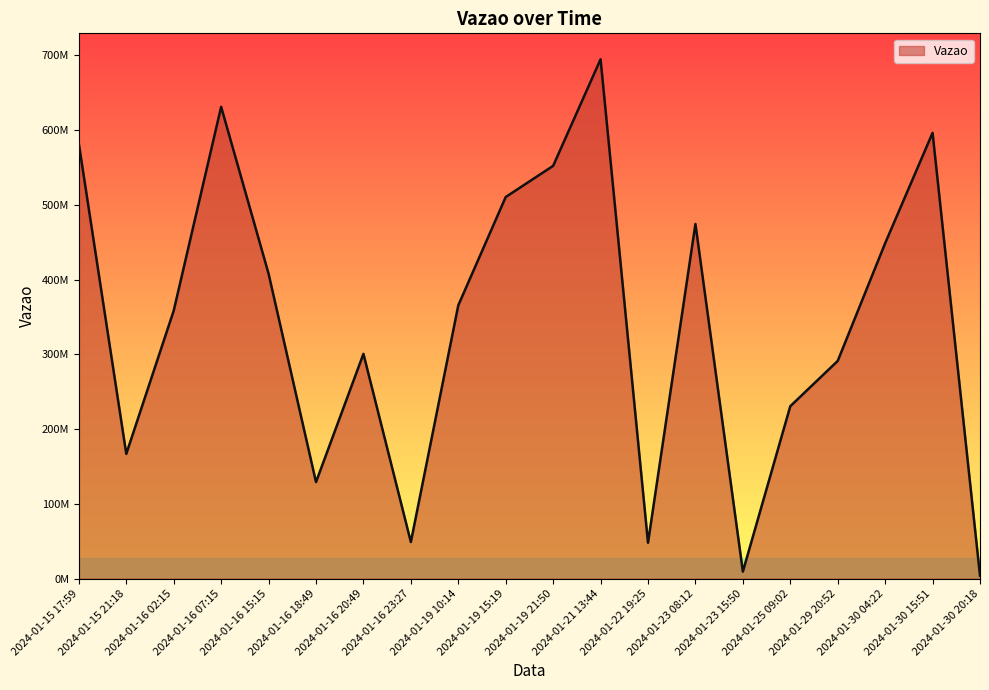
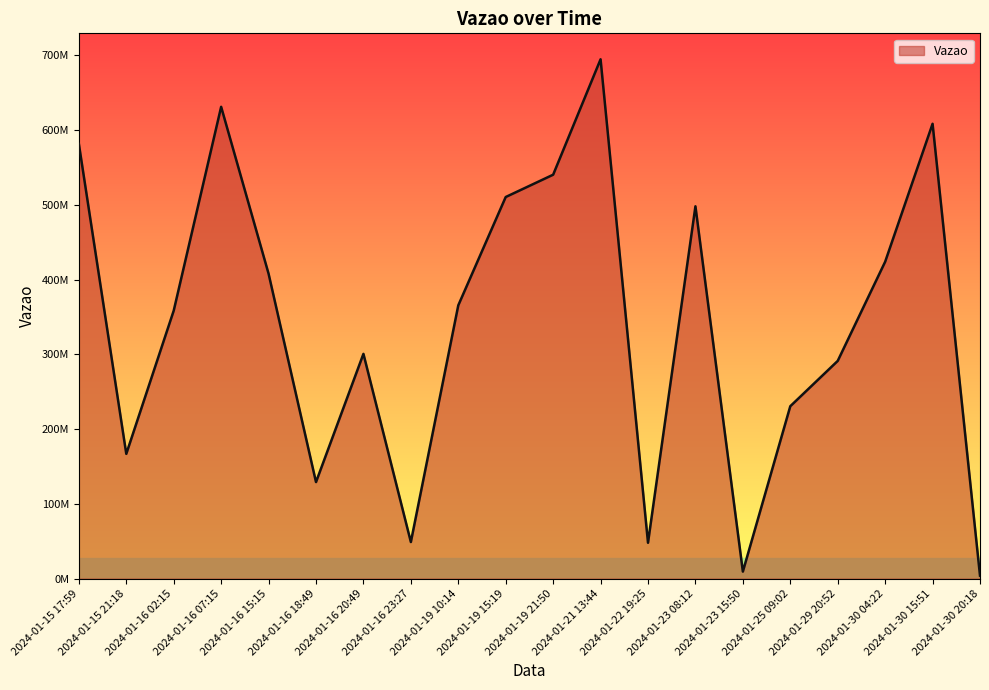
  {
    "2024-01-15 17:59": 580000000,
    "2024-01-15 21:18": 170000000,
    "2024-01-16 02:15": 360000000,
    "2024-01-16 07:15": 630000000,
    "2024-01-16 15:15": 410000000,
    "2024-01-16 18:49": 130000000,
    "2024-01-16 20:49": 300000000,
    "2024-01-16 23:27": 50000000,
    "2024-01-19 10:14": 370000000,
    "2024-01-19 15:19": 510000000,
-   "2024-01-19 21:50": 550000000,
+   "2024-01-19 21:50": 540000000,
    "2024-01-21 13:44": 690000000,
    "2024-01-22 19:25": 50000000,
-   "2024-01-23 08:12": 470000000,
+   "2024-01-23 08:12": 500000000,
    "2024-01-25 09:02": 230000000,
    "2024-01-29 20:52": 290000000,
-   "2024-01-30 04:22": 450000000,
-   "2024-01-30 15:51": 600000000
+   "2024-01-30 04:22": 420000000,
+   "2024-01-30 15:51": 610000000
  }
